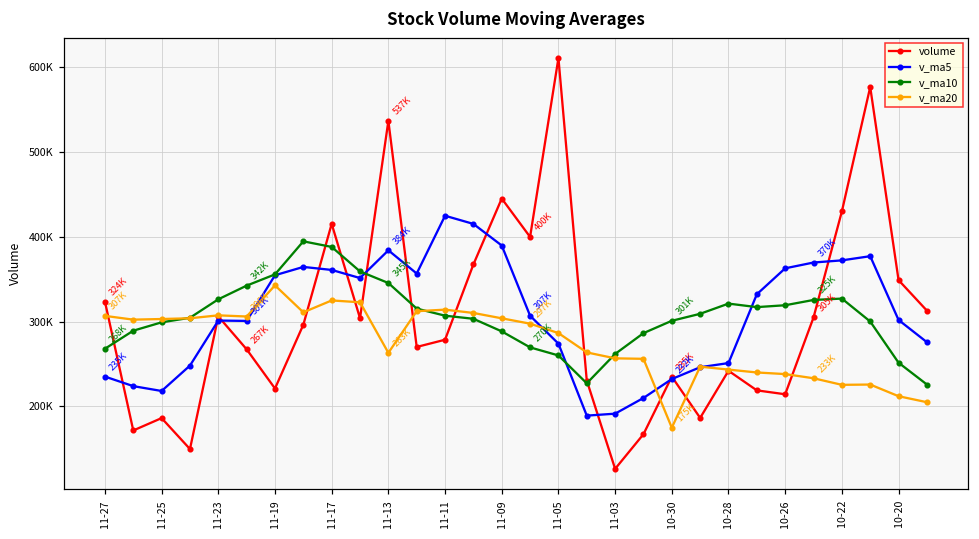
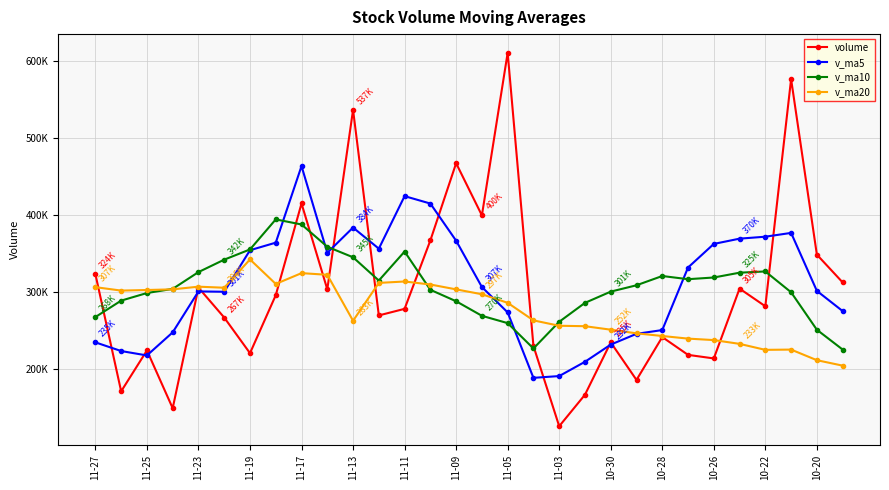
  {
    "volume": {
-     "11-25": "190000",
+     "11-25": "220000",
      "11-19": "220000",
      "11-17": "420000",
      "11-11": "280000",
-     "11-09": "440000",
+     "11-09": "470000",
      "11-05": "610000",
      "11-03": "130000",
      "10-26": "210000",
-     "10-22": "430000",
+     "10-22": "280000",
      "10-20": "350000"
    },
    "v_ma5": {
      "11-25": "220000",
      "11-23": "300000",
-     "11-17": "360000",
+     "11-17": "460000",
      "11-11": "420000",
-     "11-09": "390000",
+     "11-09": "370000",
      "11-03": "190000",
      "10-28": "250000",
      "10-26": "360000",
      "10-20": "300000"
    },
    "v_ma10": {
      "11-25": "300000",
      "11-23": "330000",
      "11-17": "390000",
-     "11-11": "310000",
+     "11-11": "350000",
      "11-09": "290000",
      "11-05": "260000",
      "11-03": "260000",
      "10-28": "320000",
      "10-26": "320000",
      "10-20": "250000"
    },
    "v_ma20": {
      "11-13": "263K",
-     "10-30": "175K"
+     "10-30": "252K"
    }
  }
